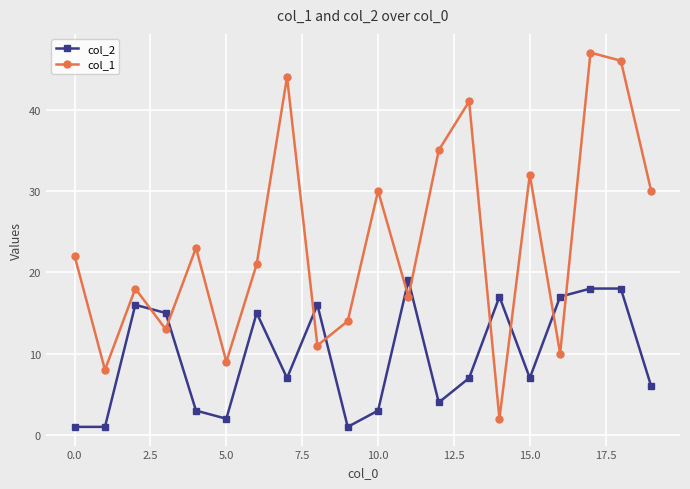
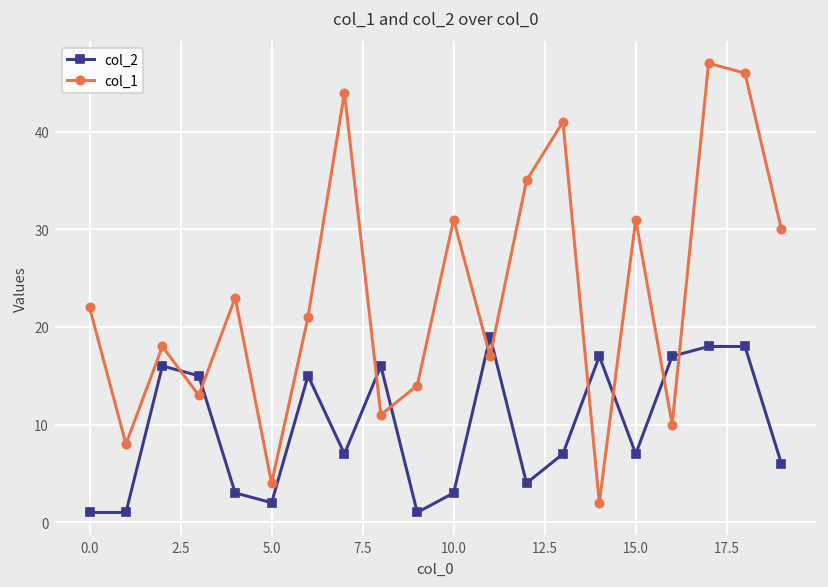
  {
    "col_2": {
      "0.0": 1,
      "5.0": 2,
      "10.0": 3,
      "15.0": 7
    },
    "col_1": {
      "0.0": 22,
-     "5.0": 9,
-     "10.0": 30,
-     "15.0": 32
+     "5.0": 4,
+     "10.0": 31,
+     "15.0": 31
    }
  }
